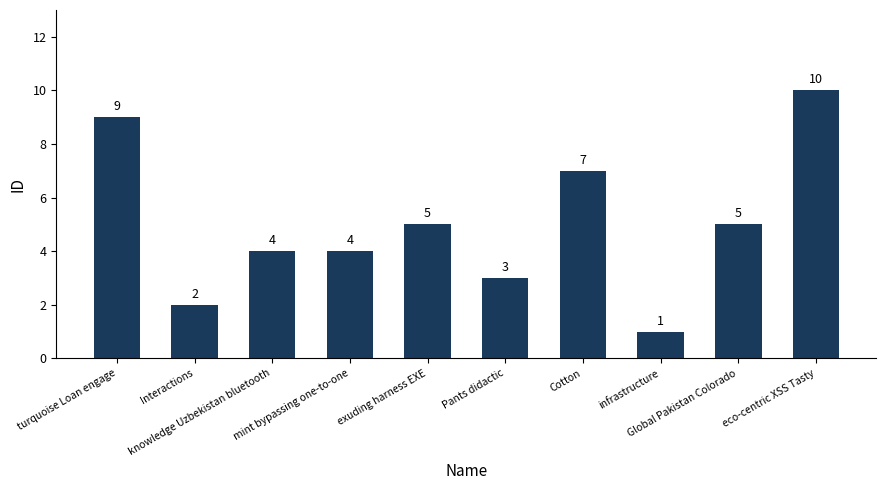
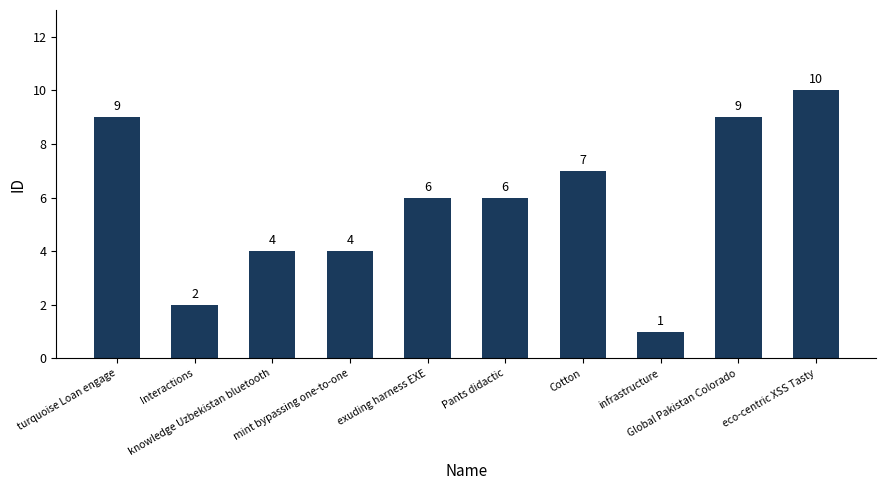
  {
    "turquoise Loan engage": 9,
    "Interactions": 2,
    "knowledge Uzbekistan bluetooth": 4,
    "mint bypassing one-to-one": 4,
-   "exuding harness EXE": 5,
-   "Pants didactic": 3,
+   "exuding harness EXE": 6,
+   "Pants didactic": 6,
    "Cotton": 7,
    "infrastructure": 1,
-   "Global Pakistan Colorado": 5,
+   "Global Pakistan Colorado": 9,
    "eco-centric XSS Tasty": 10
  }
